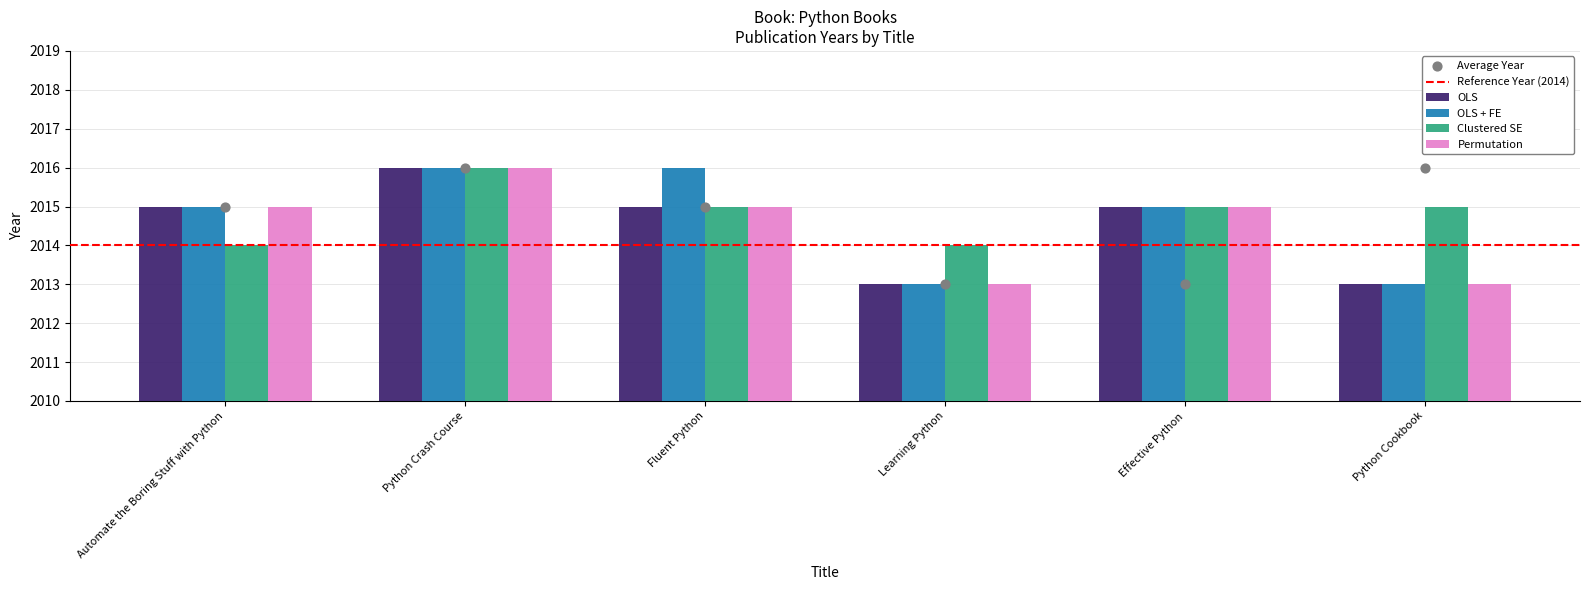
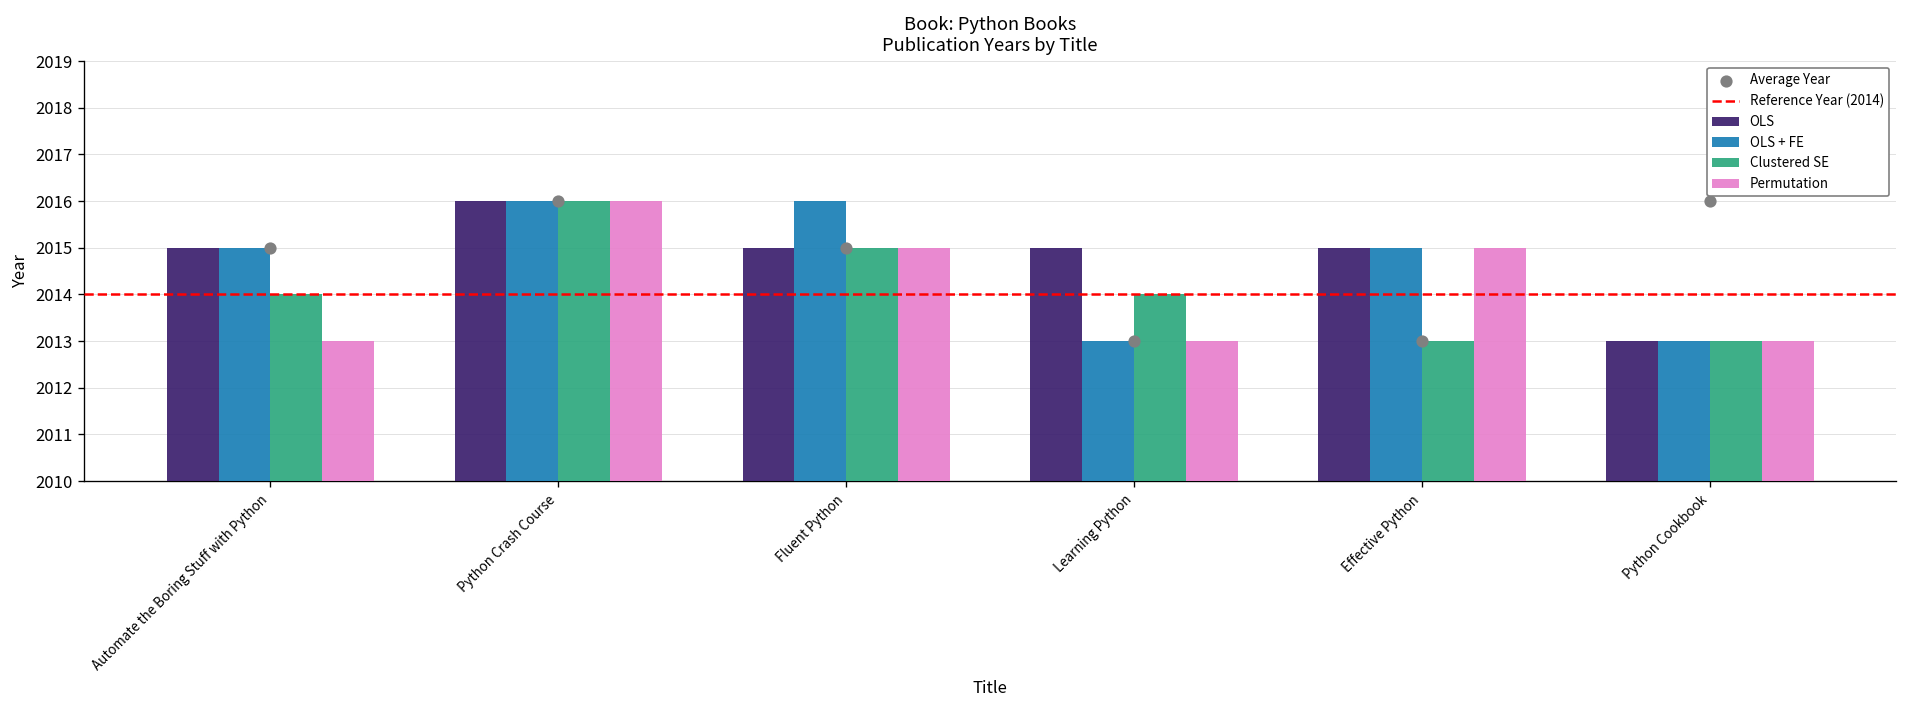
  {
    "OLS": {
      "Automate the Boring Stuff with Python": 2015,
      "Python Crash Course": 2016,
      "Fluent Python": 2015,
-     "Learning Python": 2013,
+     "Learning Python": 2015,
      "Effective Python": 2015,
      "Python Cookbook": 2013
    },
    "OLS + FE": {
      "Automate the Boring Stuff with Python": 2015,
      "Python Crash Course": 2016,
      "Fluent Python": 2016,
      "Learning Python": 2013,
      "Effective Python": 2015,
      "Python Cookbook": 2013
    },
    "Clustered SE": {
      "Automate the Boring Stuff with Python": 2014,
      "Python Crash Course": 2016,
      "Fluent Python": 2015,
      "Learning Python": 2014,
-     "Effective Python": 2015,
-     "Python Cookbook": 2015
+     "Effective Python": 2013,
+     "Python Cookbook": 2013
    },
    "Permutation": {
-     "Automate the Boring Stuff with Python": 2015,
+     "Automate the Boring Stuff with Python": 2013,
      "Python Crash Course": 2016,
      "Fluent Python": 2015,
      "Learning Python": 2013,
      "Effective Python": 2015,
      "Python Cookbook": 2013
    }
  }
